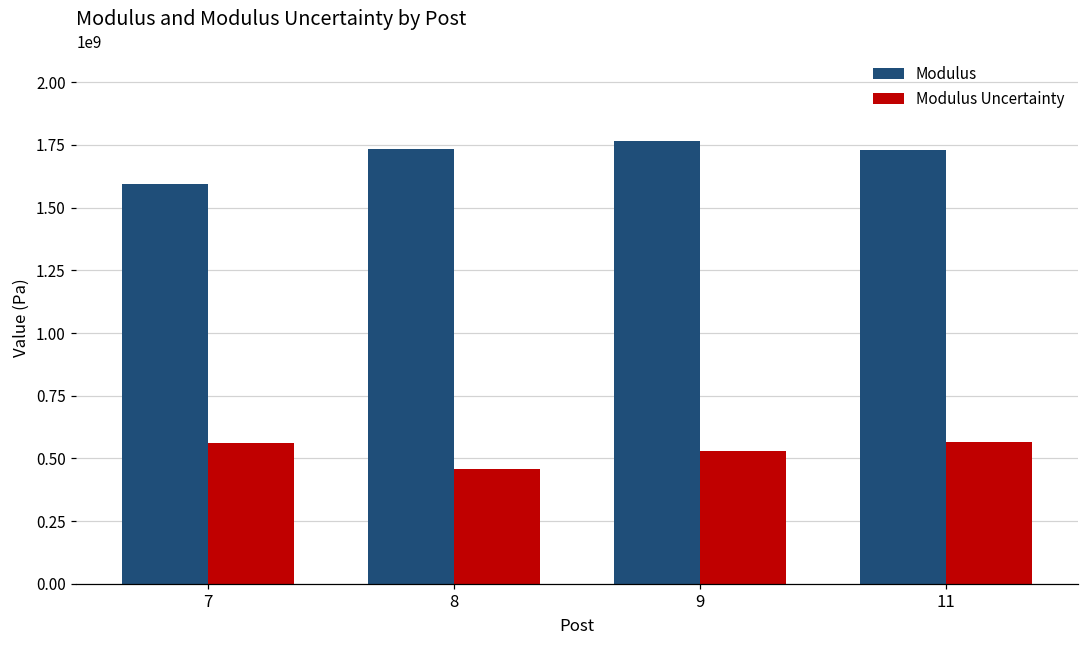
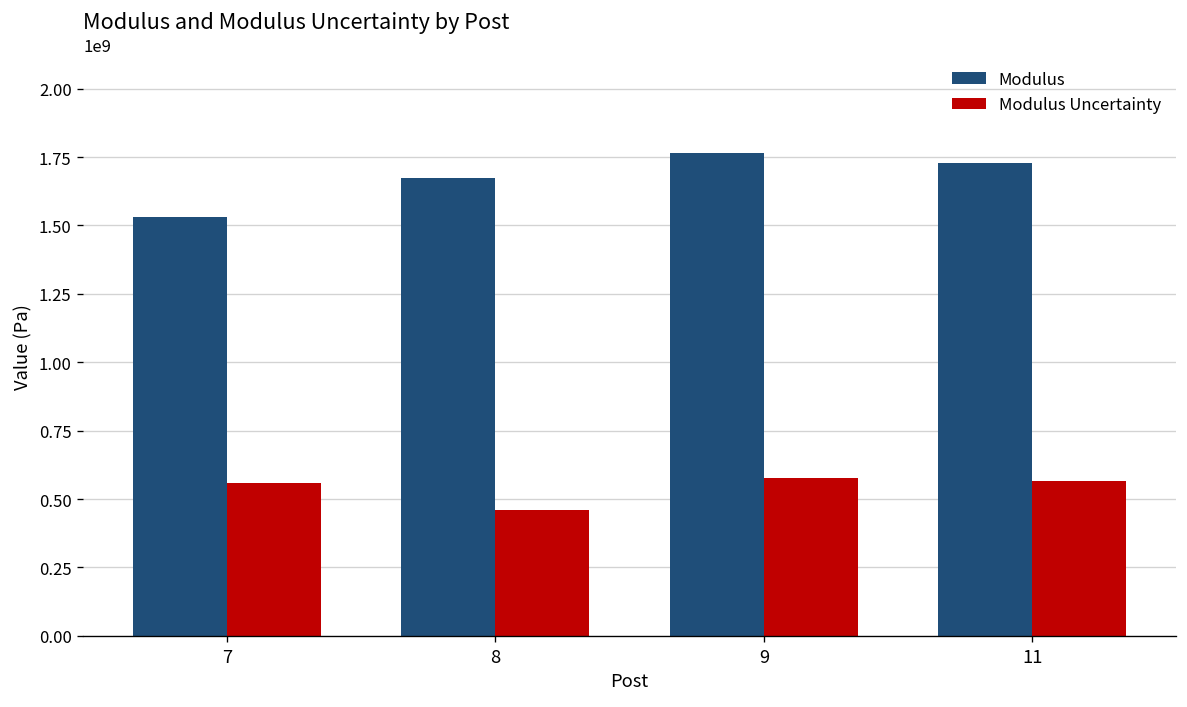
  {
    "Modulus": {
-     "7": 1590000000,
-     "8": 1730000000,
+     "7": 1530000000,
+     "8": 1670000000,
      "9": 1770000000,
      "11": 1730000000
    },
    "Modulus Uncertainty": {
      "7": 560000000,
      "8": 460000000,
-     "9": 530000000,
+     "9": 580000000,
      "11": 560000000
    }
  }
